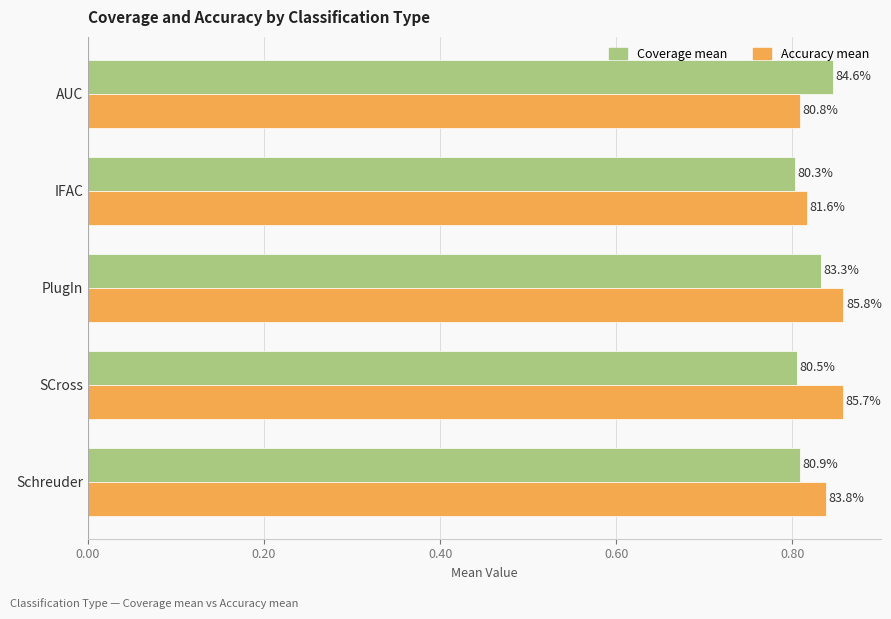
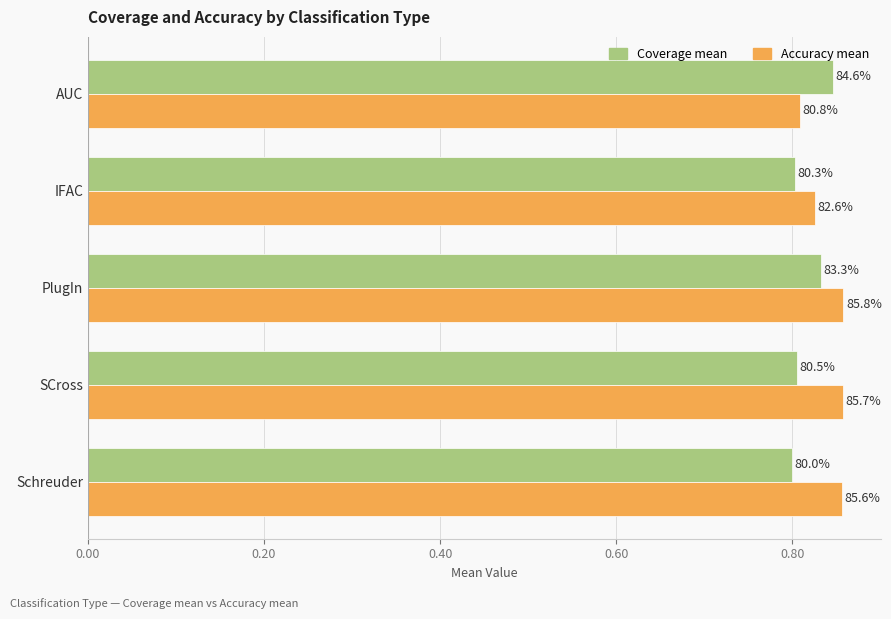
  {
    "Coverage mean": {
      "AUC": "84.6%",
      "IFAC": "80.3%",
      "PlugIn": "83.3%",
      "SCross": "80.5%",
-     "Schreuder": "80.9%"
+     "Schreuder": "80.0%"
    },
    "Accuracy mean": {
      "AUC": "80.8%",
-     "IFAC": "81.6%",
+     "IFAC": "82.6%",
      "PlugIn": "85.8%",
      "SCross": "85.7%",
-     "Schreuder": "83.8%"
+     "Schreuder": "85.6%"
    }
  }
